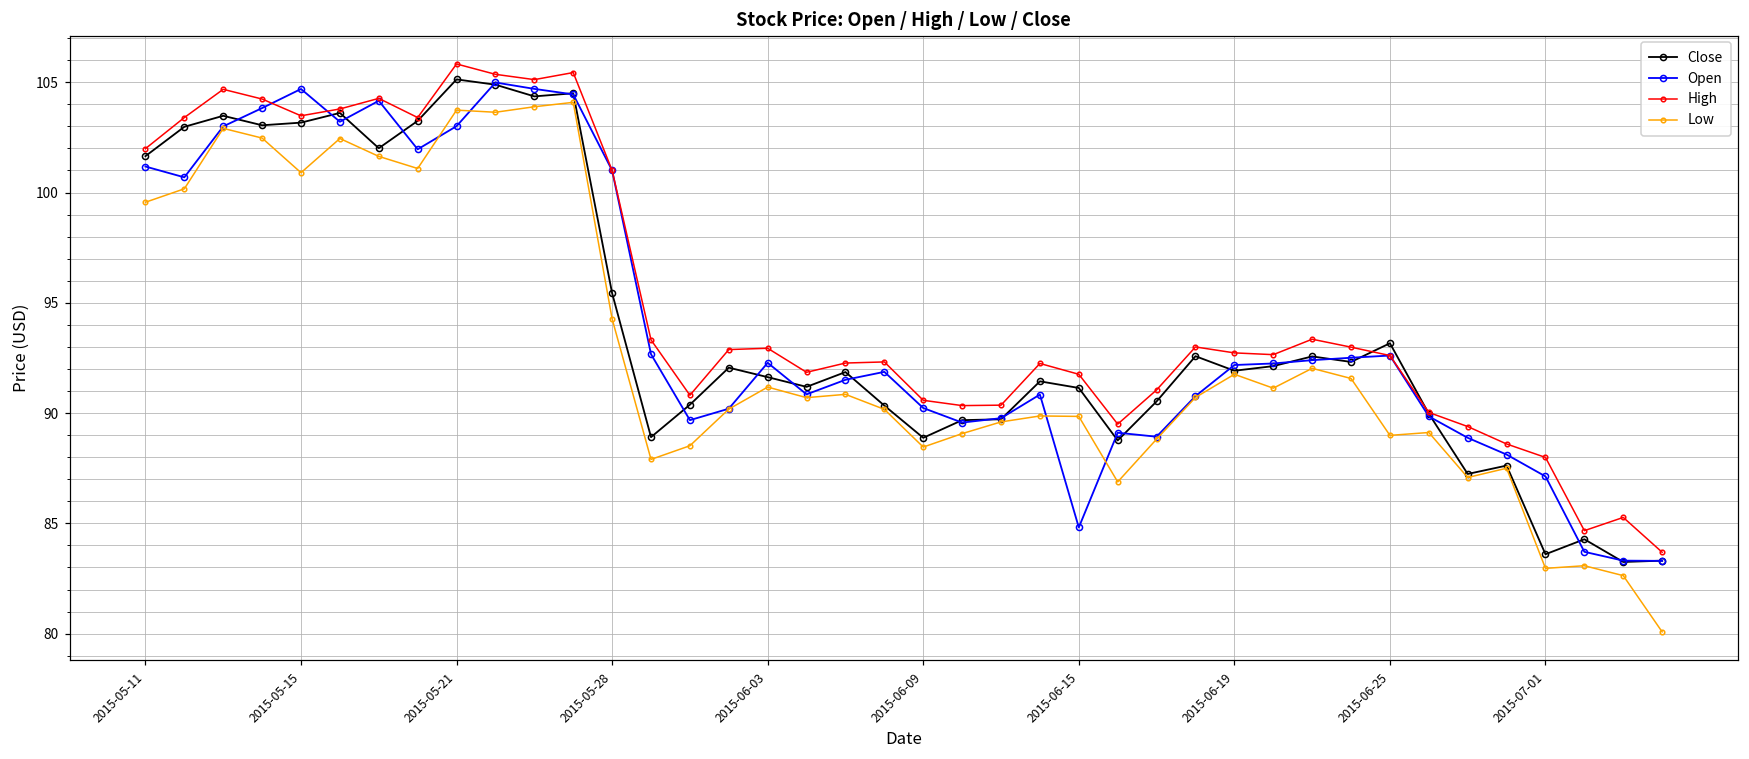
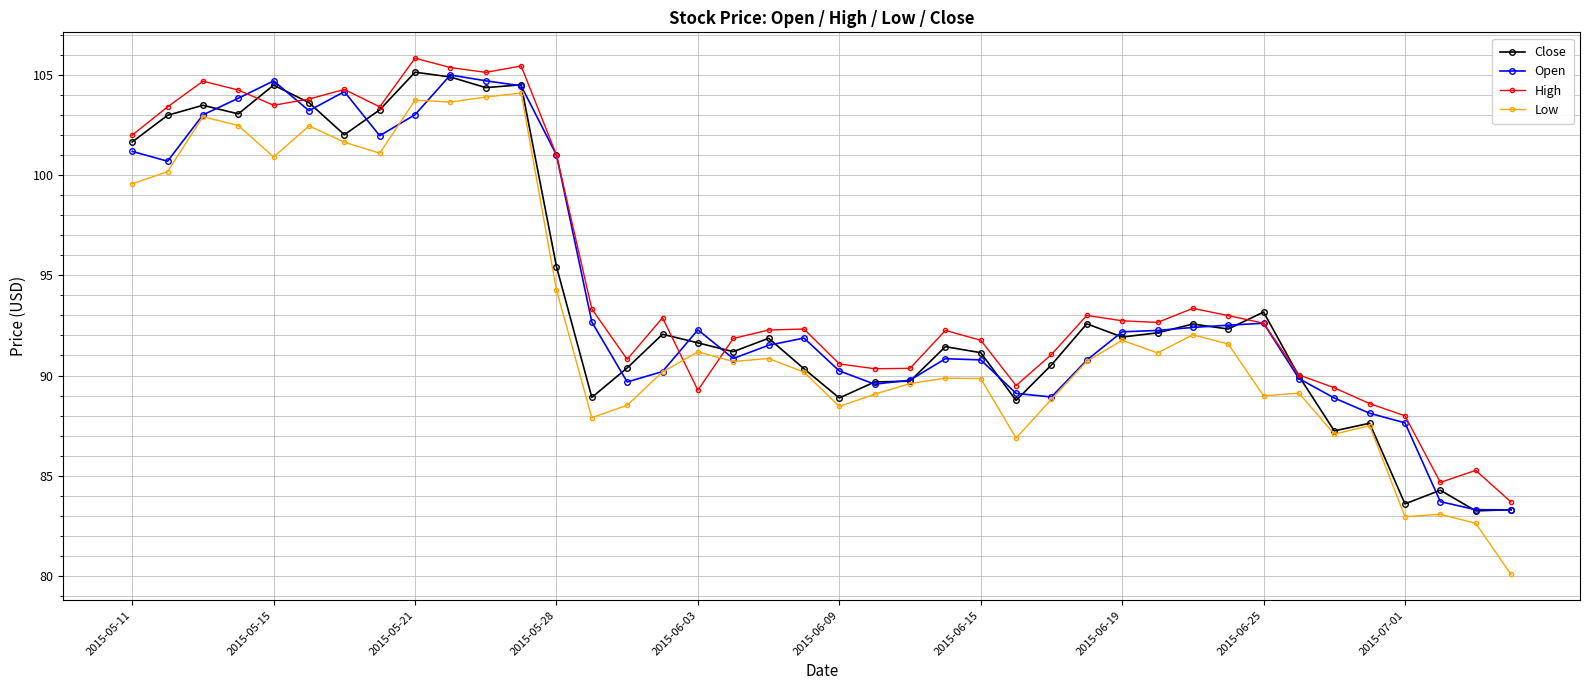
  {
    "Close": {
      "2015-05-11": 101.7,
-     "2015-05-15": 103.2,
+     "2015-05-15": 104.5,
      "2015-05-21": 105.1,
      "2015-05-28": 95.4,
      "2015-06-03": 91.6,
      "2015-06-09": 88.9,
      "2015-06-15": 91.1,
      "2015-06-19": 91.9,
      "2015-06-25": 93.2,
      "2015-07-01": 83.6
    },
    "Open": {
      "2015-05-11": 101.2,
      "2015-05-15": 104.7,
      "2015-05-21": 103.0,
      "2015-06-03": 92.3,
      "2015-06-09": 90.2,
-     "2015-06-15": 84.8,
+     "2015-06-15": 90.8,
      "2015-06-19": 92.2,
-     "2015-07-01": 87.1
+     "2015-07-01": 87.6
    },
    "High": {
      "2015-05-11": 102.0,
      "2015-05-15": 103.5,
      "2015-05-21": 105.8,
-     "2015-06-03": 92.9,
+     "2015-06-03": 89.3,
      "2015-06-09": 90.6,
      "2015-06-15": 91.8,
      "2015-06-19": 92.7,
      "2015-07-01": 88.0
    },
    "Low": {
      "2015-05-11": 99.6,
      "2015-05-15": 100.9,
      "2015-05-21": 103.7,
      "2015-05-28": 94.3,
      "2015-06-03": 91.2,
      "2015-06-09": 88.5,
      "2015-06-15": 89.8,
      "2015-06-19": 91.8,
      "2015-06-25": 89.0,
      "2015-07-01": 83.0
    }
  }
